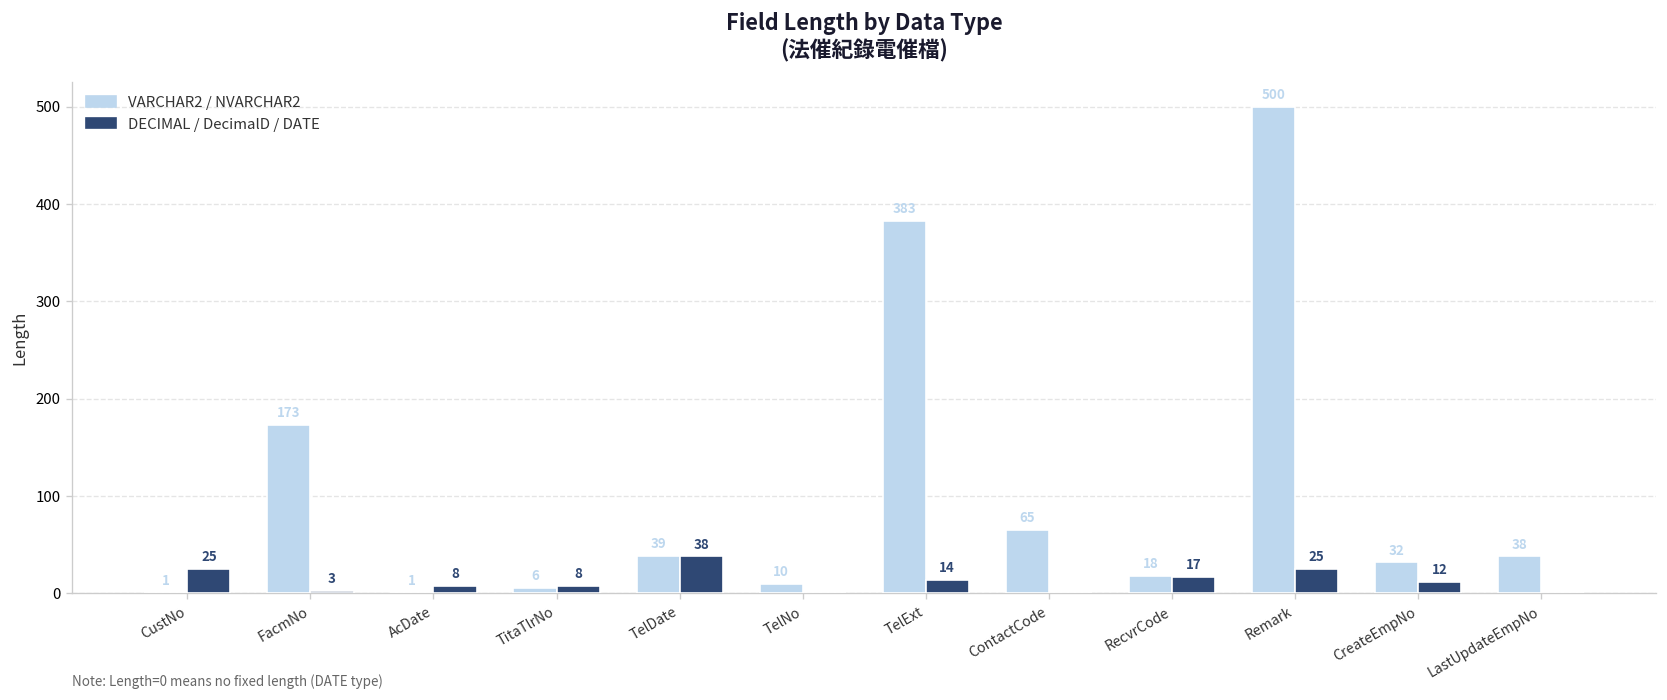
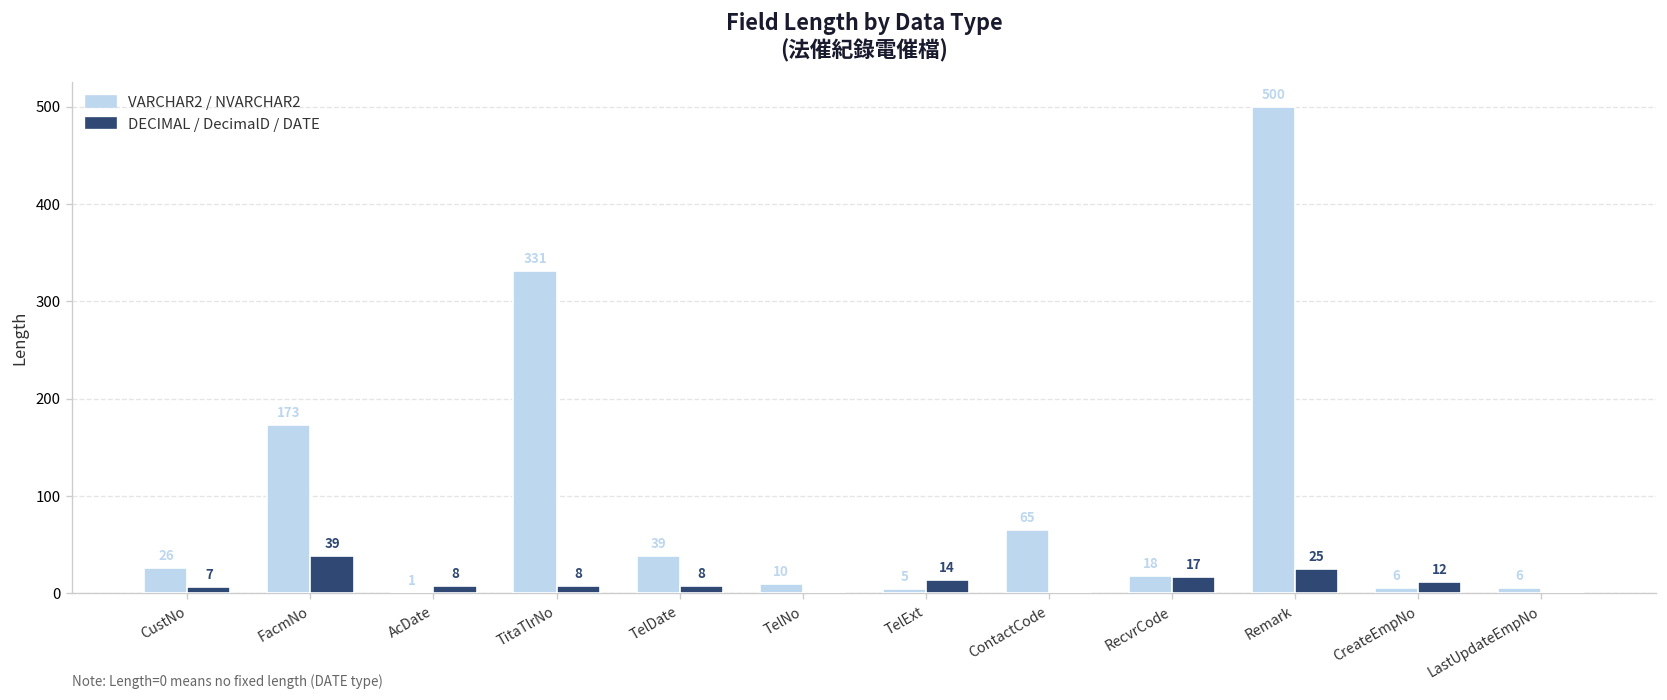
  {
    "VARCHAR2 / NVARCHAR2": {
-     "CustNo": 1,
+     "CustNo": 26,
      "FacmNo": 173,
      "AcDate": 1,
-     "TitaTlrNo": 6,
+     "TitaTlrNo": 331,
      "TelDate": 39,
      "TelNo": 10,
-     "TelExt": 383,
+     "TelExt": 5,
      "ContactCode": 65,
      "RecvrCode": 18,
      "Remark": 500,
-     "CreateEmpNo": 32,
-     "LastUpdateEmpNo": 38
+     "CreateEmpNo": 6,
+     "LastUpdateEmpNo": 6
    },
    "DECIMAL / DecimalD / DATE": {
-     "CustNo": 25,
-     "FacmNo": 3,
+     "CustNo": 7,
+     "FacmNo": 39,
      "AcDate": 8,
      "TitaTlrNo": 8,
-     "TelDate": 38,
+     "TelDate": 8,
      "TelExt": 14,
      "RecvrCode": 17,
      "Remark": 25,
      "CreateEmpNo": 12
    }
  }
